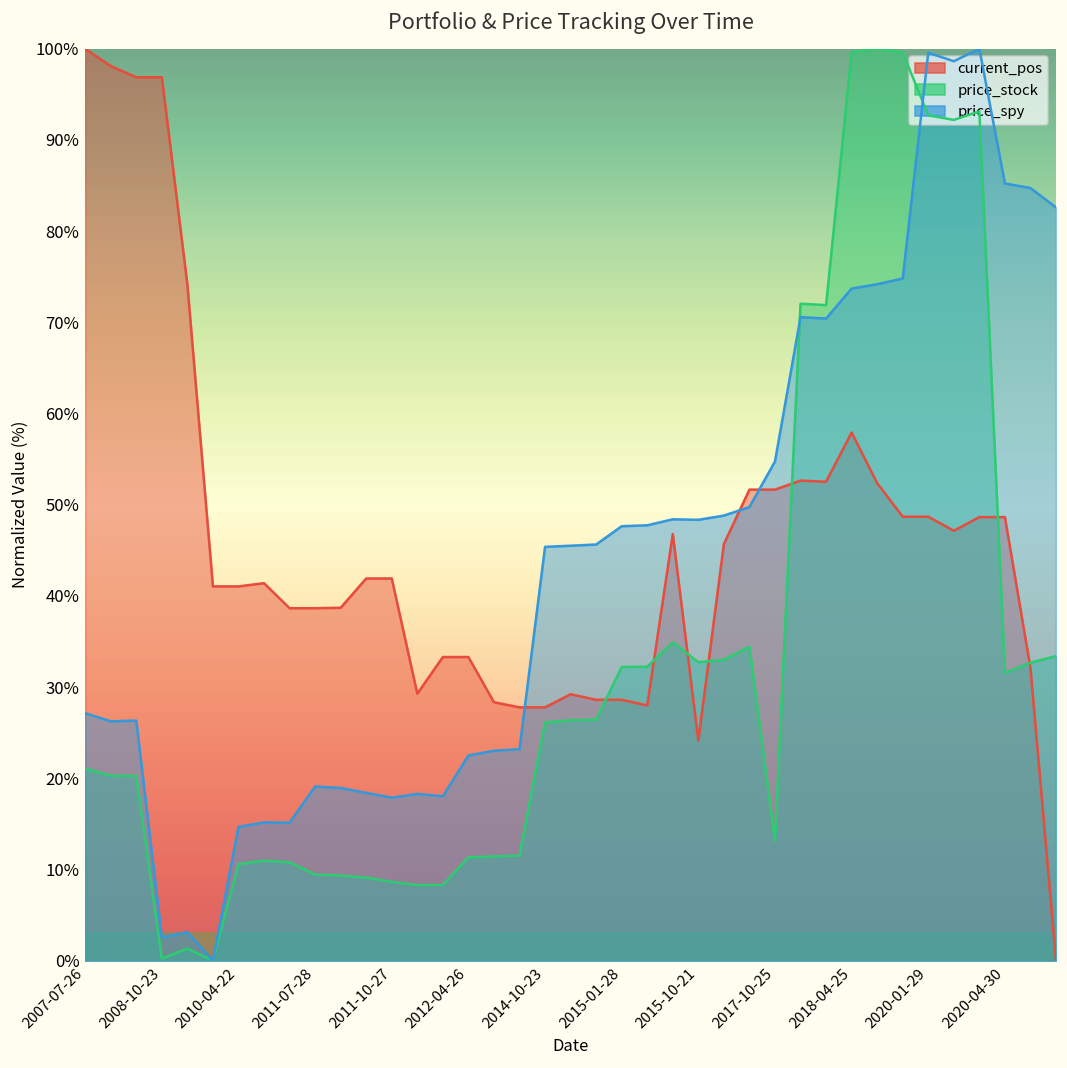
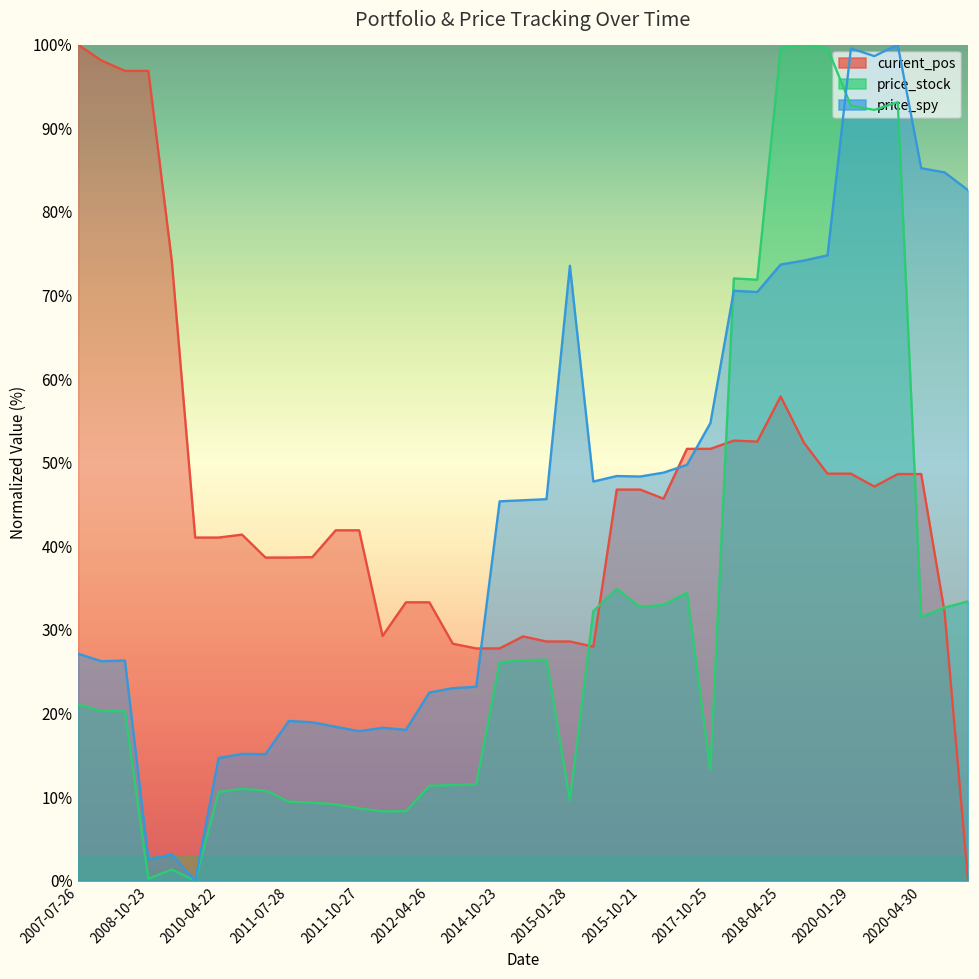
  {
    "current_pos": {
      "2015-01-28": "29%",
-     "2015-10-21": "24%",
+     "2015-10-21": "47%",
      "2017-10-25": "52%",
      "2018-04-25": "58%",
      "2020-01-29": "49%"
    },
    "price_stock": {
-     "2015-01-28": "32%",
+     "2015-01-28": "10%",
      "2015-10-21": "33%",
      "2017-10-25": "13%",
      "2018-04-25": "100%"
    },
    "price_spy": {
-     "2015-01-28": "48%",
+     "2015-01-28": "74%",
      "2015-10-21": "48%",
      "2017-10-25": "55%",
      "2018-04-25": "74%",
      "2020-01-29": "100%"
    }
  }
